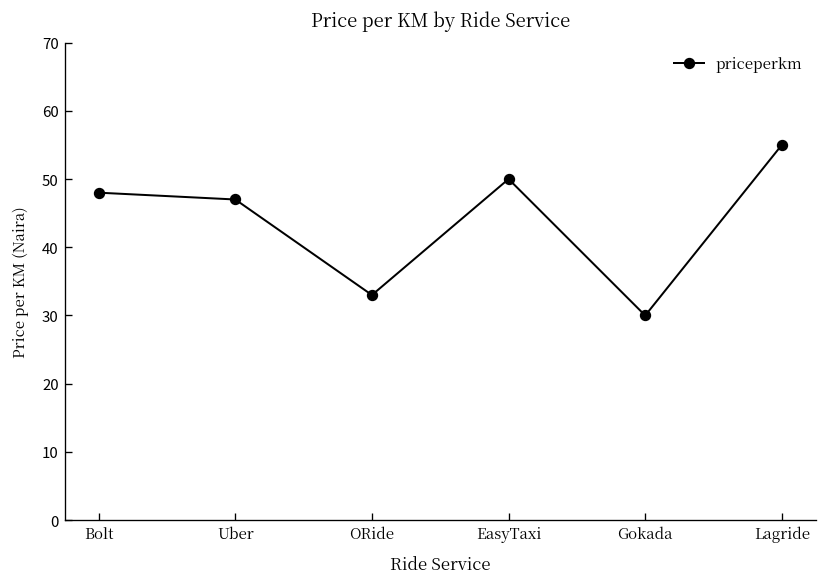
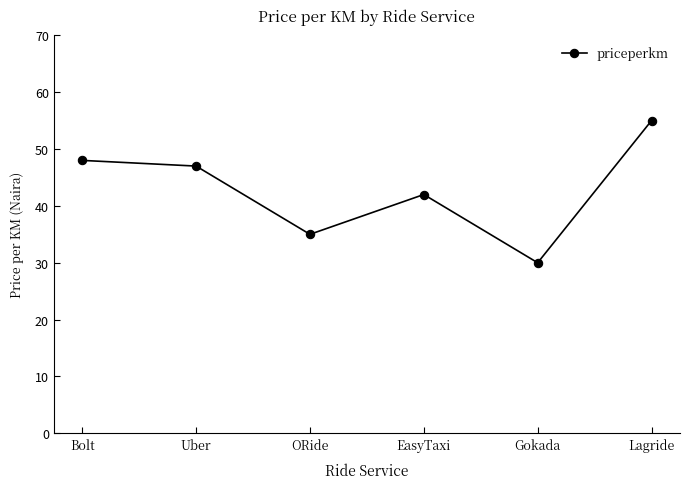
  {
    "Bolt": 48,
    "Uber": 47,
-   "ORide": 33,
-   "EasyTaxi": 50,
+   "ORide": 35,
+   "EasyTaxi": 42,
    "Gokada": 30,
    "Lagride": 55
  }
